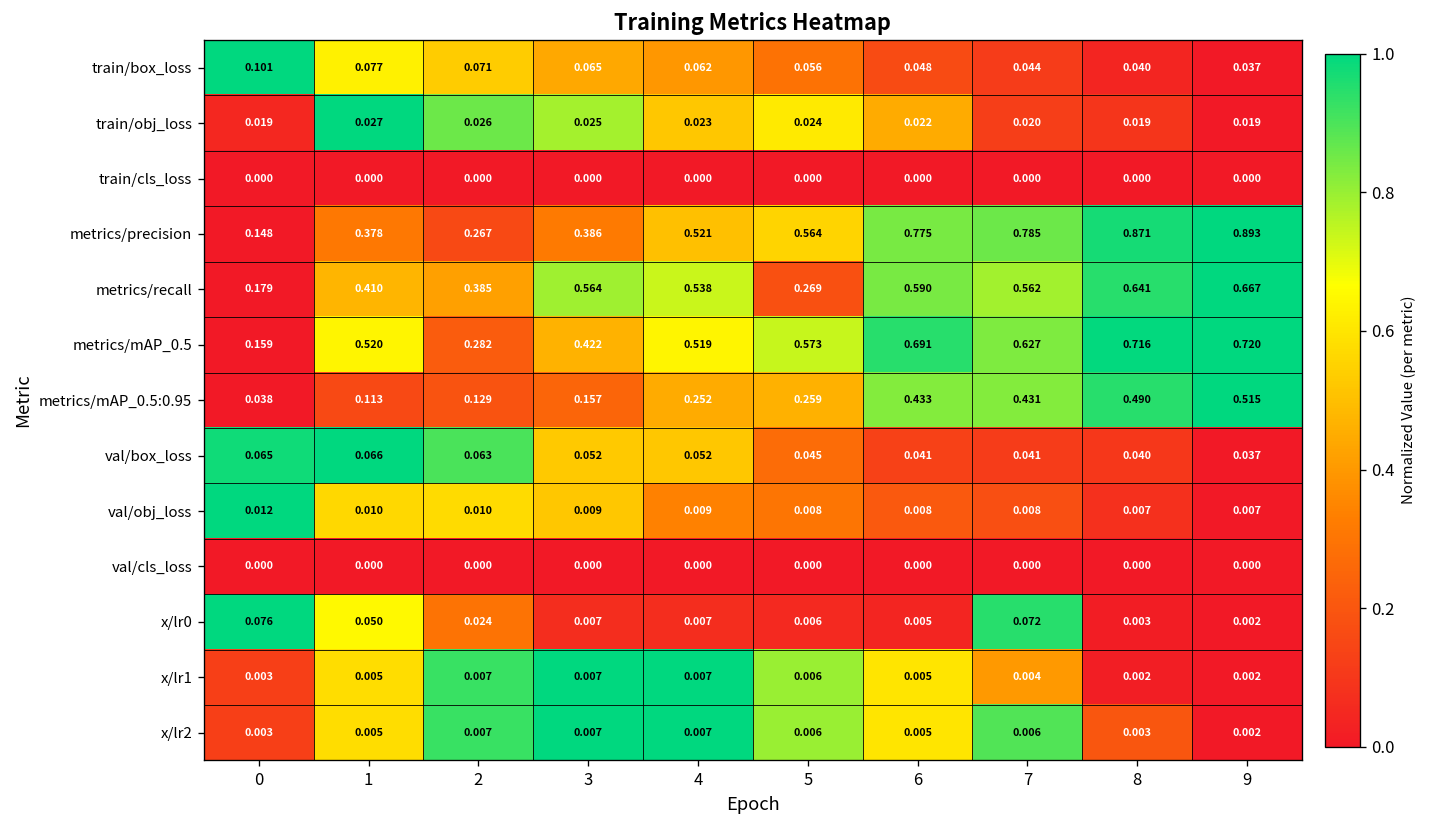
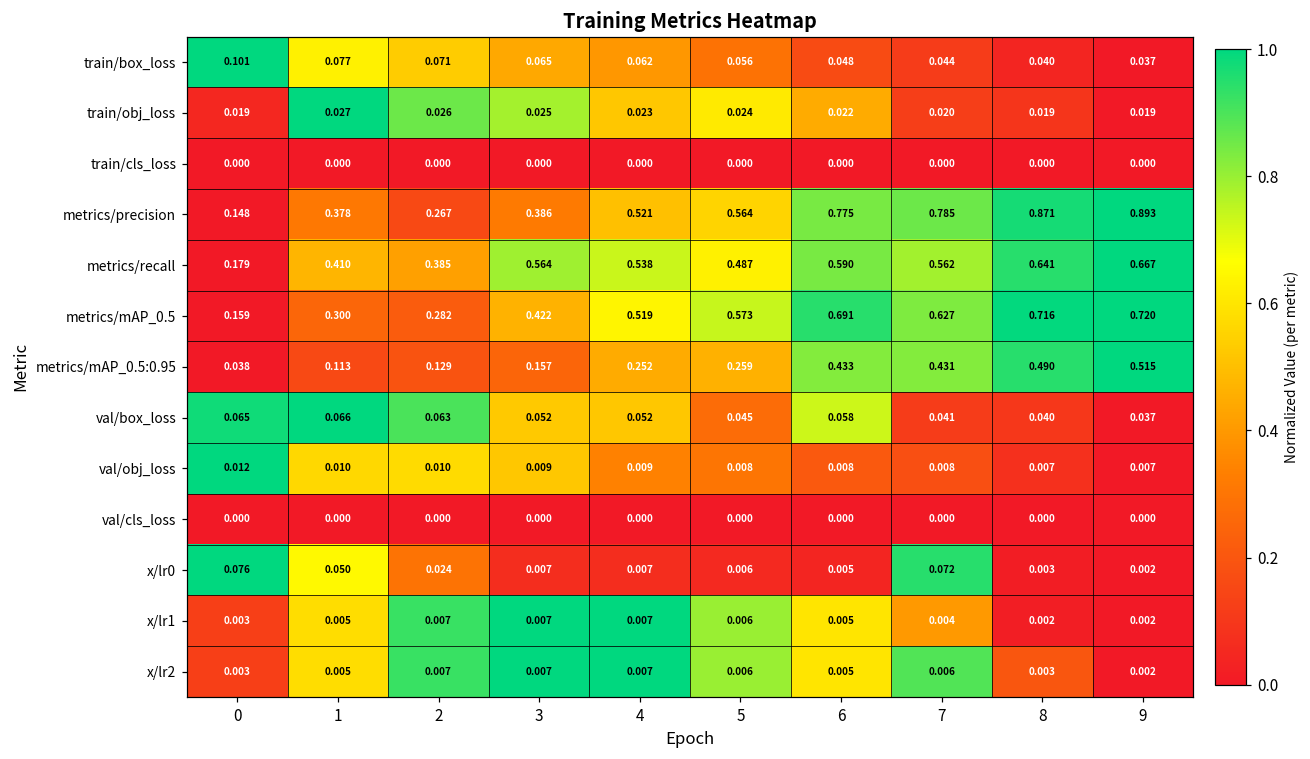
  {
    "train/box_loss": {
      "0": 0.101,
      "1": 0.077,
      "2": 0.071,
      "3": 0.065,
      "4": 0.062,
      "5": 0.056,
      "6": 0.048,
      "7": 0.044,
      "8": 0.040,
      "9": 0.037
    },
    "train/obj_loss": {
      "0": 0.019,
      "1": 0.027,
      "2": 0.026,
      "3": 0.025,
      "4": 0.023,
      "5": 0.024,
      "6": 0.022,
      "7": 0.020,
      "8": 0.019,
      "9": 0.019
    },
    "train/cls_loss": {
      "0": 0.000,
      "1": 0.000,
      "2": 0.000,
      "3": 0.000,
      "4": 0.000,
      "5": 0.000,
      "6": 0.000,
      "7": 0.000,
      "8": 0.000,
      "9": 0.000
    },
    "metrics/precision": {
      "0": 0.148,
      "1": 0.378,
      "2": 0.267,
      "3": 0.386,
      "4": 0.521,
      "5": 0.564,
      "6": 0.775,
      "7": 0.785,
      "8": 0.871,
      "9": 0.893
    },
    "metrics/recall": {
      "0": 0.179,
      "1": 0.410,
      "2": 0.385,
      "3": 0.564,
      "4": 0.538,
-     "5": 0.269,
+     "5": 0.487,
      "6": 0.590,
      "7": 0.562,
      "8": 0.641,
      "9": 0.667
    },
    "metrics/mAP_0.5": {
      "0": 0.159,
-     "1": 0.520,
+     "1": 0.300,
      "2": 0.282,
      "3": 0.422,
      "4": 0.519,
      "5": 0.573,
      "6": 0.691,
      "7": 0.627,
      "8": 0.716,
      "9": 0.720
    },
    "metrics/mAP_0.5:0.95": {
      "0": 0.038,
      "1": 0.113,
      "2": 0.129,
      "3": 0.157,
      "4": 0.252,
      "5": 0.259,
      "6": 0.433,
      "7": 0.431,
      "8": 0.490,
      "9": 0.515
    },
    "val/box_loss": {
      "0": 0.065,
      "1": 0.066,
      "2": 0.063,
      "3": 0.052,
      "4": 0.052,
      "5": 0.045,
-     "6": 0.041,
+     "6": 0.058,
      "7": 0.041,
      "8": 0.040,
      "9": 0.037
    },
    "val/obj_loss": {
      "0": 0.012,
      "1": 0.010,
      "2": 0.010,
      "3": 0.009,
      "4": 0.009,
      "5": 0.008,
      "6": 0.008,
      "7": 0.008,
      "8": 0.007,
      "9": 0.007
    },
    "val/cls_loss": {
      "0": 0.000,
      "1": 0.000,
      "2": 0.000,
      "3": 0.000,
      "4": 0.000,
      "5": 0.000,
      "6": 0.000,
      "7": 0.000,
      "8": 0.000,
      "9": 0.000
    },
    "x/lr0": {
      "0": 0.076,
      "1": 0.050,
      "2": 0.024,
      "3": 0.007,
      "4": 0.007,
      "5": 0.006,
      "6": 0.005,
      "7": 0.072,
      "8": 0.003,
      "9": 0.002
    },
    "x/lr1": {
      "0": 0.003,
      "1": 0.005,
      "2": 0.007,
      "3": 0.007,
      "4": 0.007,
      "5": 0.006,
      "6": 0.005,
      "7": 0.004,
      "8": 0.002,
      "9": 0.002
    },
    "x/lr2": {
      "0": 0.003,
      "1": 0.005,
      "2": 0.007,
      "3": 0.007,
      "4": 0.007,
      "5": 0.006,
      "6": 0.005,
      "7": 0.006,
      "8": 0.003,
      "9": 0.002
    }
  }
